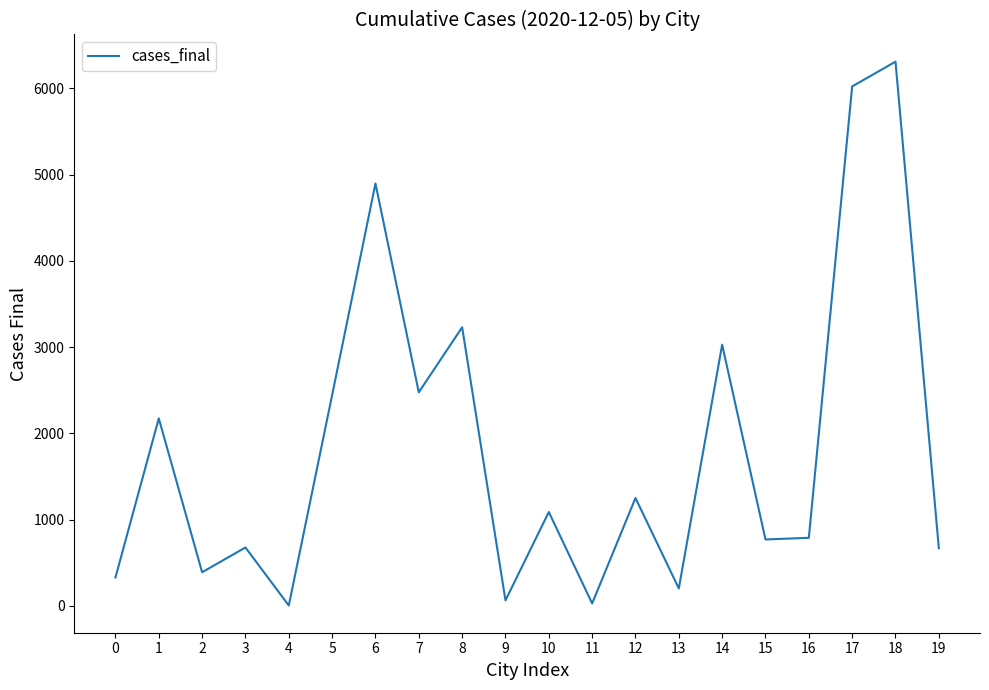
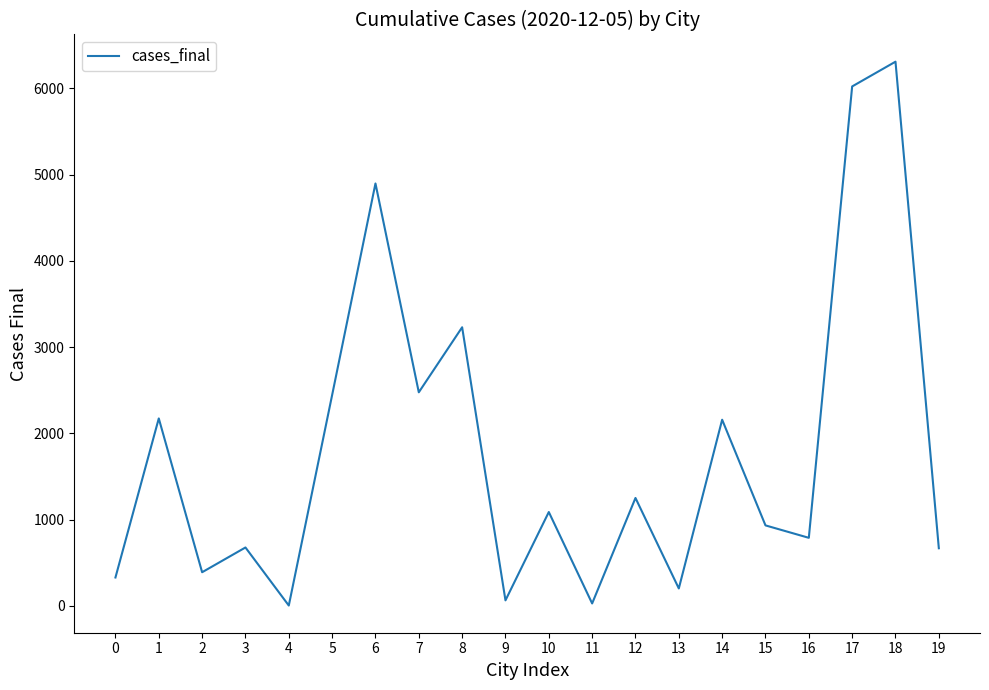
  {
    "0": 300,
    "1": 2200,
    "2": 400,
    "3": 700,
    "4": 0,
    "5": 2400,
    "6": 4900,
    "7": 2500,
    "8": 3200,
    "9": 100,
    "10": 1100,
    "11": 0,
    "12": 1300,
    "13": 200,
-   "14": 3000,
-   "15": 800,
+   "14": 2200,
+   "15": 900,
    "16": 800,
    "17": 6000,
    "18": 6300,
    "19": 700
  }
